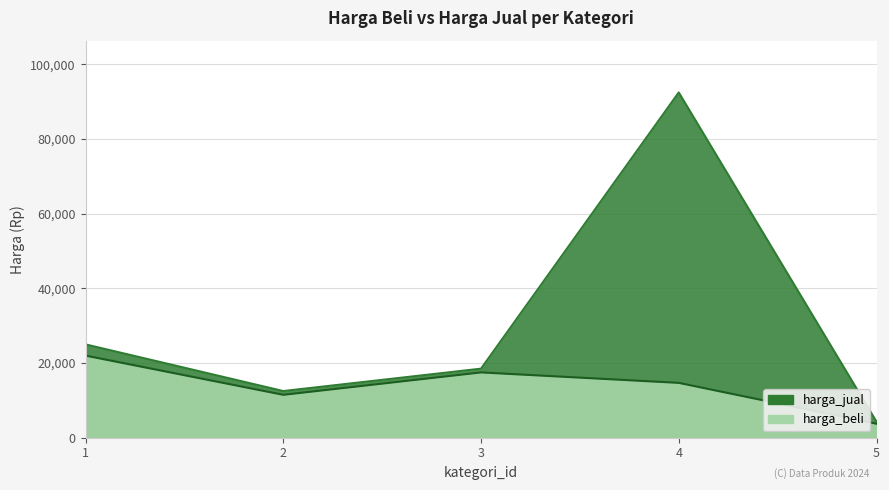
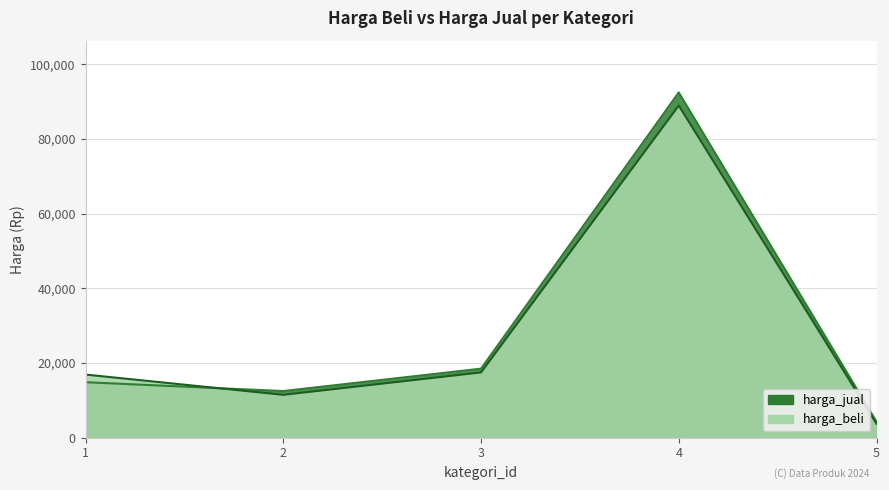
  {
    "harga_jual": {
-     "1": "25,000",
+     "1": "15,000",
      "2": "13,000",
      "3": "19,000",
      "4": "93,000"
    },
    "harga_beli": {
-     "1": "22,000",
+     "1": "17,000",
      "2": "12,000",
      "3": "18,000",
-     "4": "15,000"
+     "4": "89,000"
    }
  }
